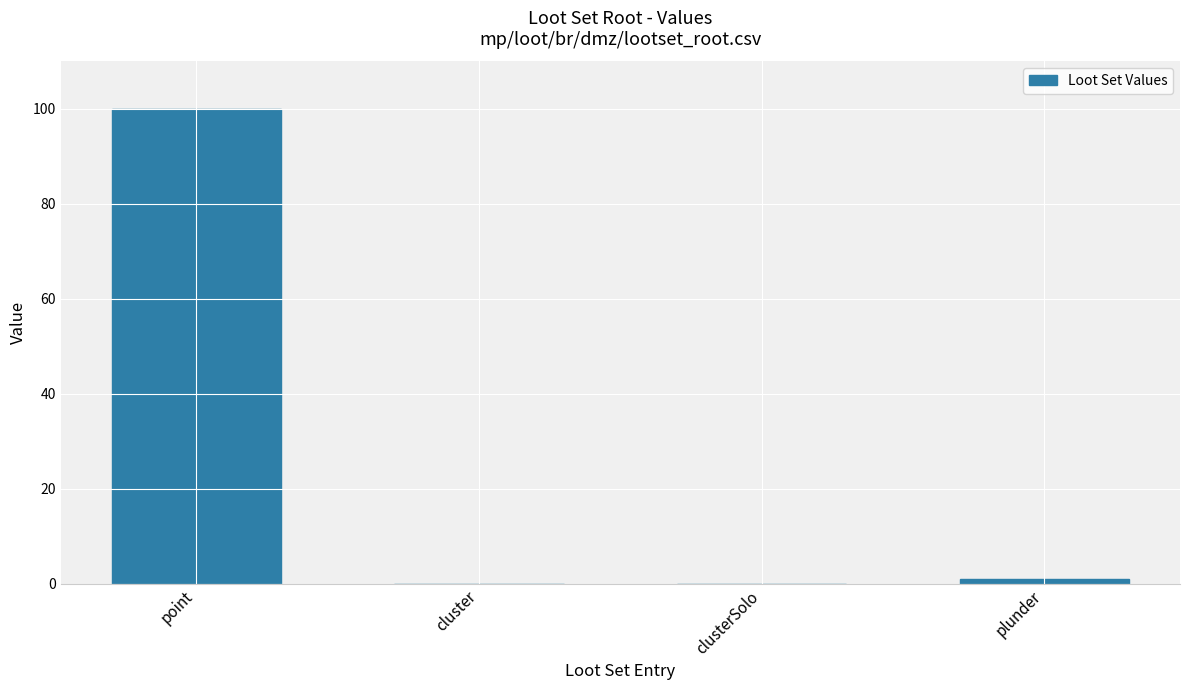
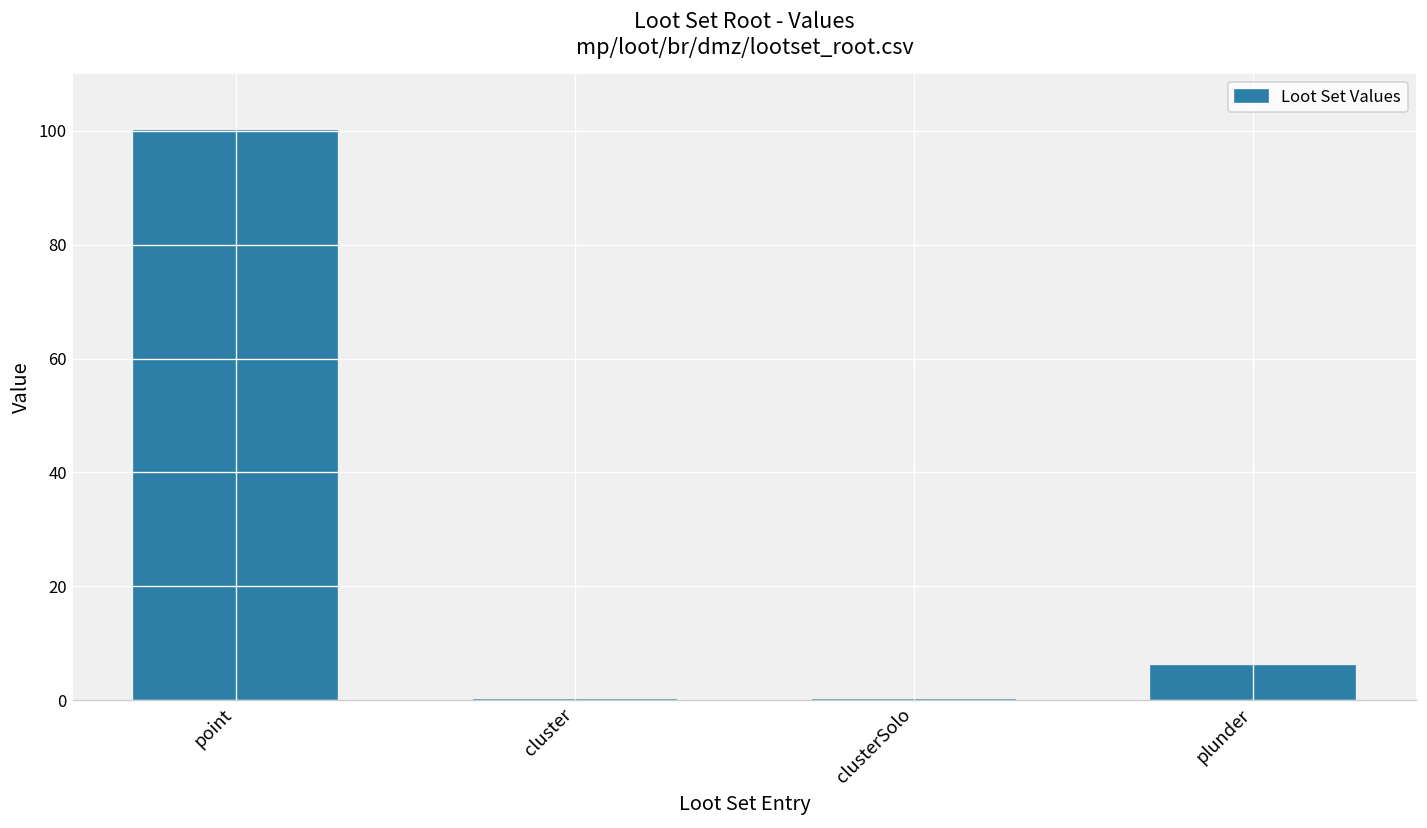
  {
    "point": 100,
    "cluster": 0,
    "clusterSolo": 0,
-   "plunder": 1
+   "plunder": 6
  }
